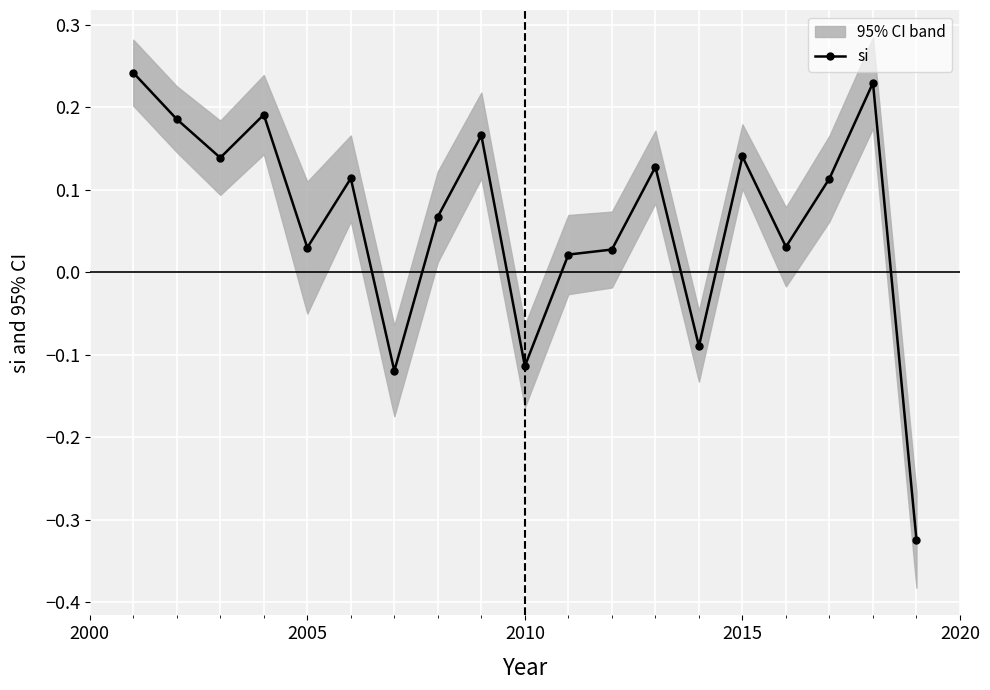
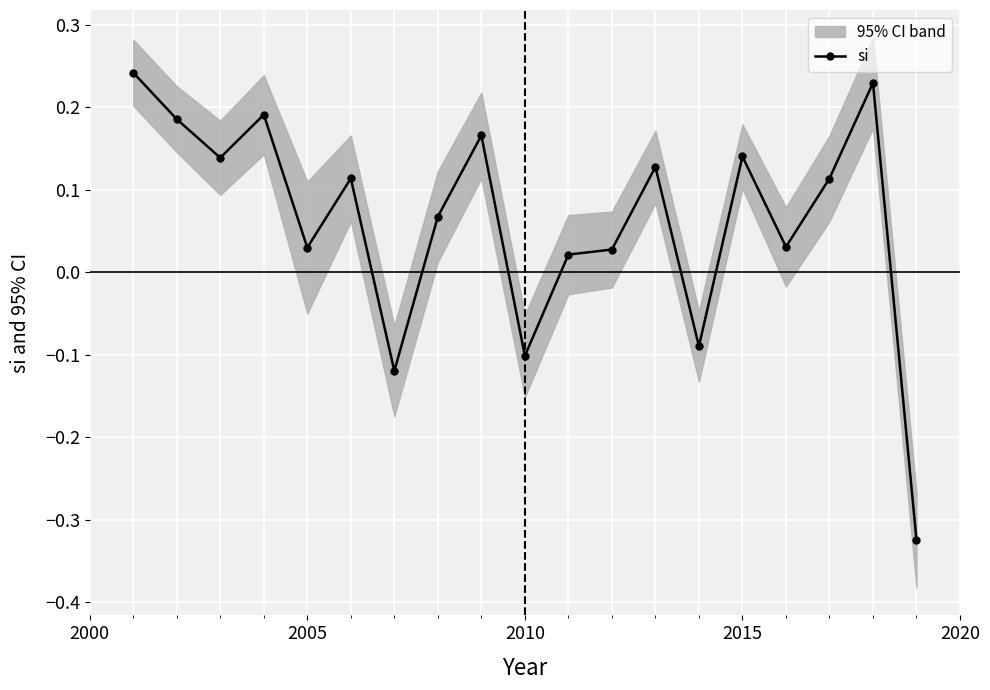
  {
    "si": {
      "2005": 0.03,
-     "2010": -0.11,
+     "2010": -0.10,
      "2015": 0.14
    }
  }
